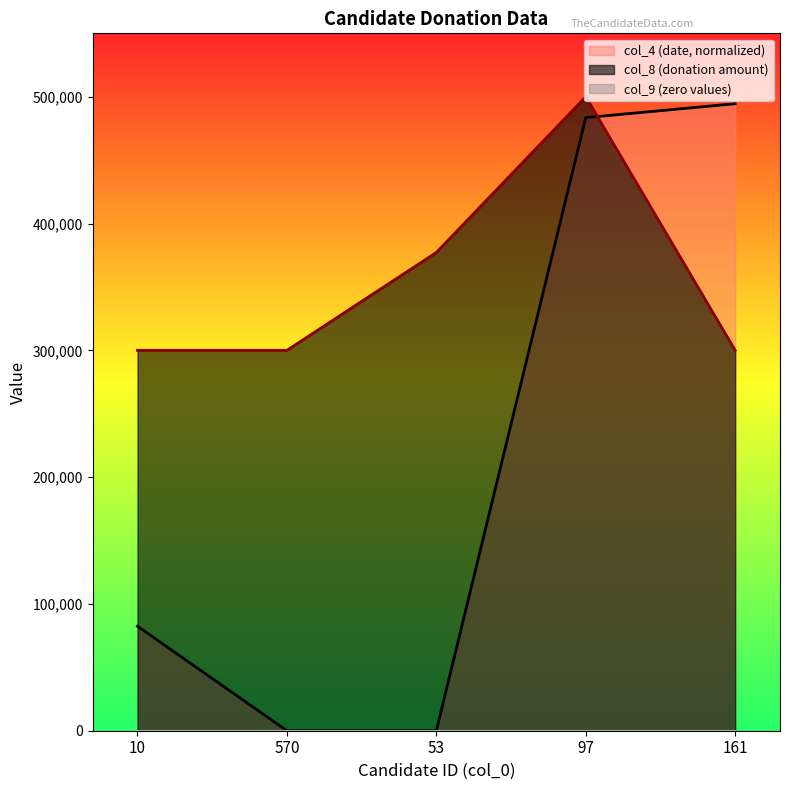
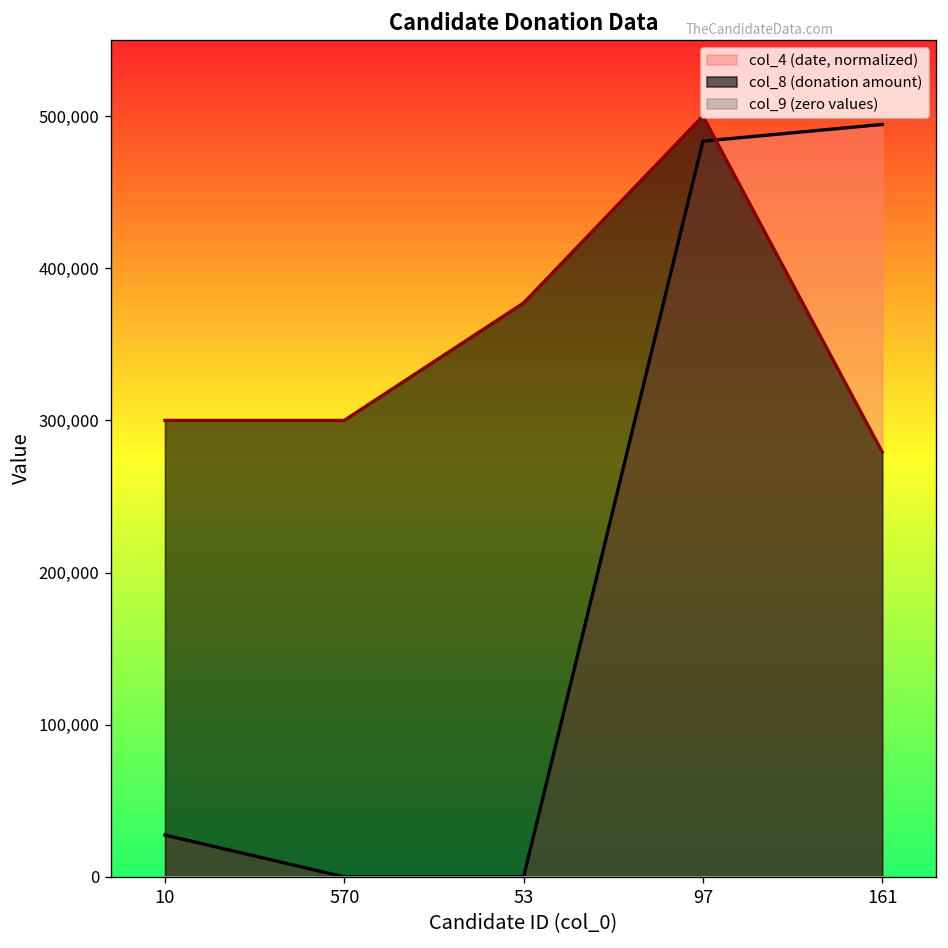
  {
    "col_4 (date, normalized)": {
-     "10": "82,000",
+     "10": "27,000",
      "97": "484,000",
      "161": "495,000"
    },
    "col_8 (donation amount)": {
      "10": "300,000",
      "570": "300,000",
      "53": "377,000",
-     "161": "300,000"
+     "161": "279,000"
    },
    "col_9 (zero values)": {
      "10": "0",
      "97": "0",
      "161": "0"
    }
  }
